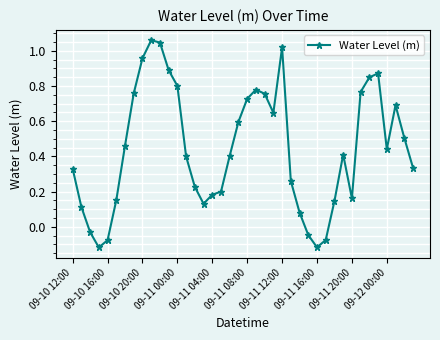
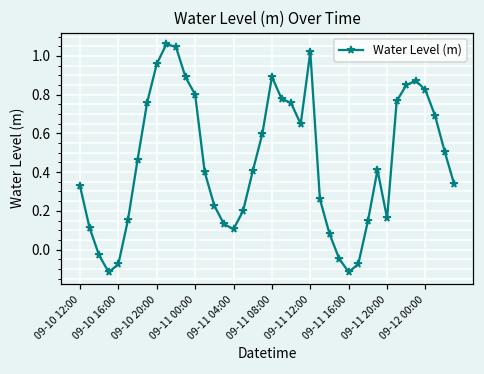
  {
    "09-10 12:00": 0.33,
    "09-10 16:00": -0.08,
    "09-10 20:00": 0.96,
    "09-11 00:00": 0.80,
-   "09-11 04:00": 0.18,
-   "09-11 08:00": 0.73,
+   "09-11 04:00": 0.11,
+   "09-11 08:00": 0.89,
    "09-11 12:00": 1.02,
    "09-11 16:00": -0.12,
    "09-11 20:00": 0.16,
-   "09-12 00:00": 0.44
+   "09-12 00:00": 0.82
  }
